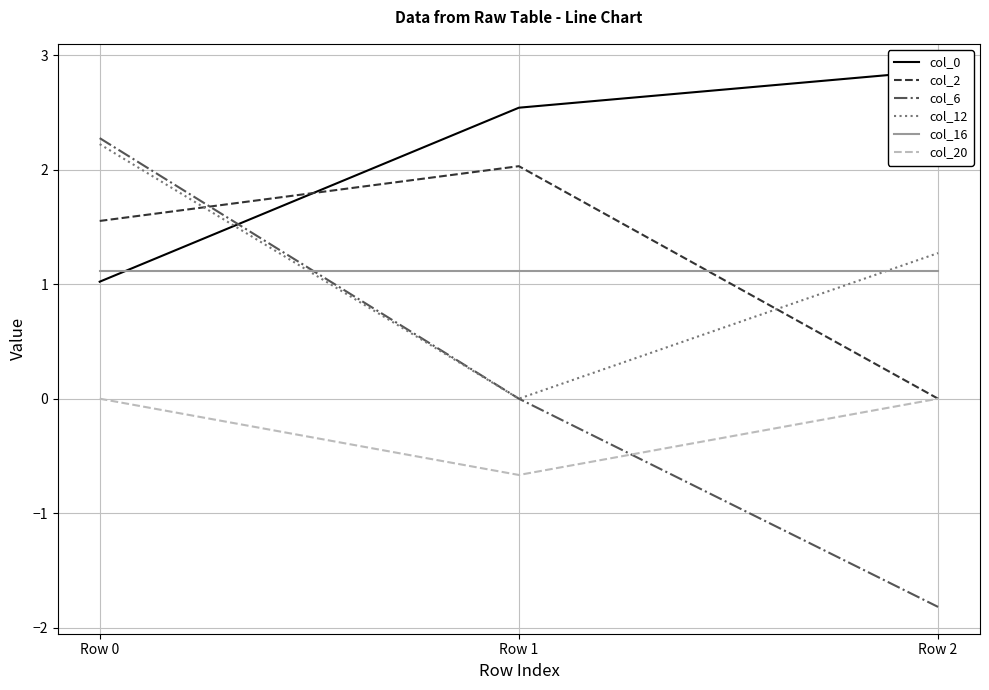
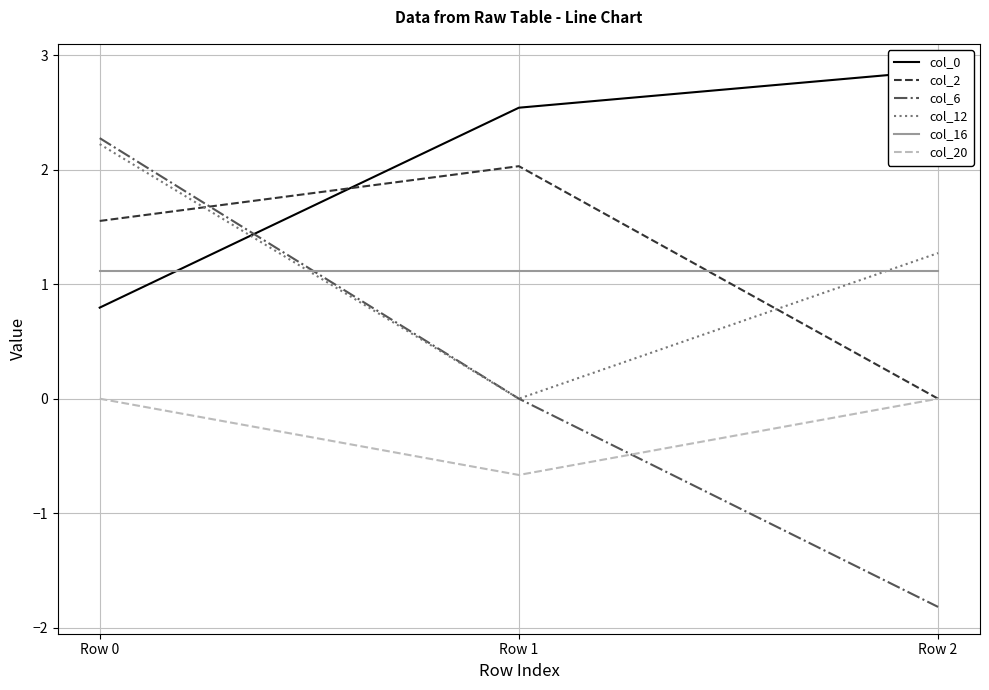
  {
    "col_0": {
-     "Row 0": 1.02,
+     "Row 0": 0.80,
      "Row 1": 2.54
    }
  }
